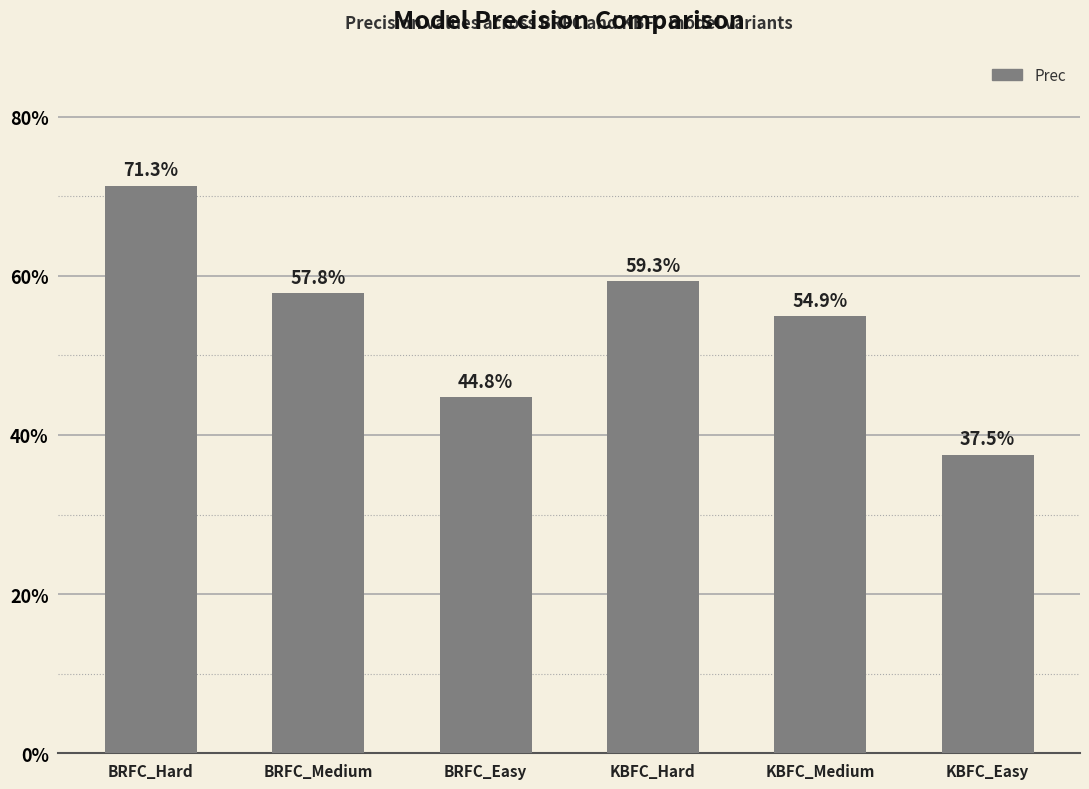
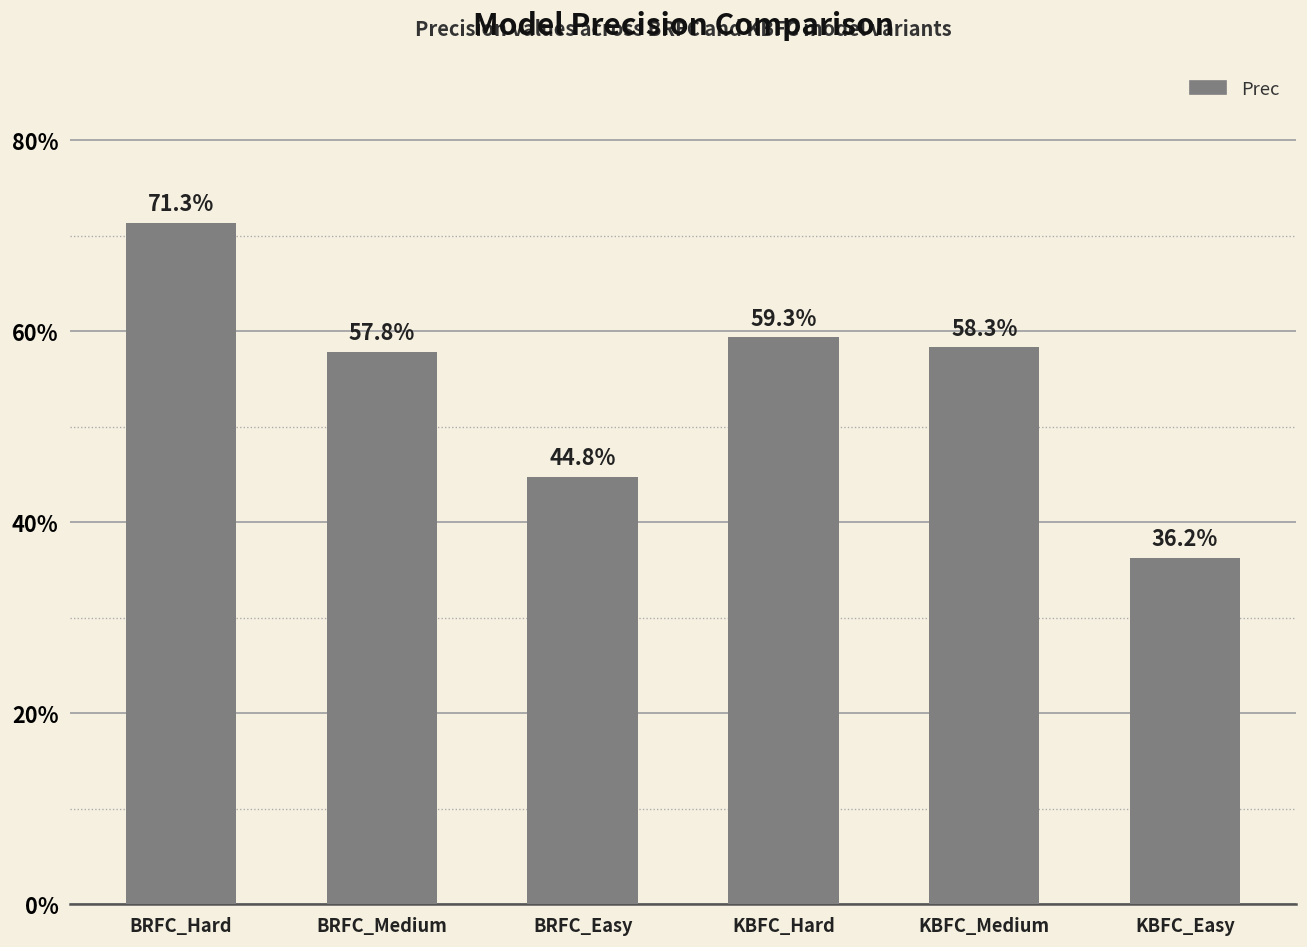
  {
    "BRFC_Hard": "71.3%",
    "BRFC_Medium": "57.8%",
    "BRFC_Easy": "44.8%",
    "KBFC_Hard": "59.3%",
-   "KBFC_Medium": "54.9%",
-   "KBFC_Easy": "37.5%"
+   "KBFC_Medium": "58.3%",
+   "KBFC_Easy": "36.2%"
  }
